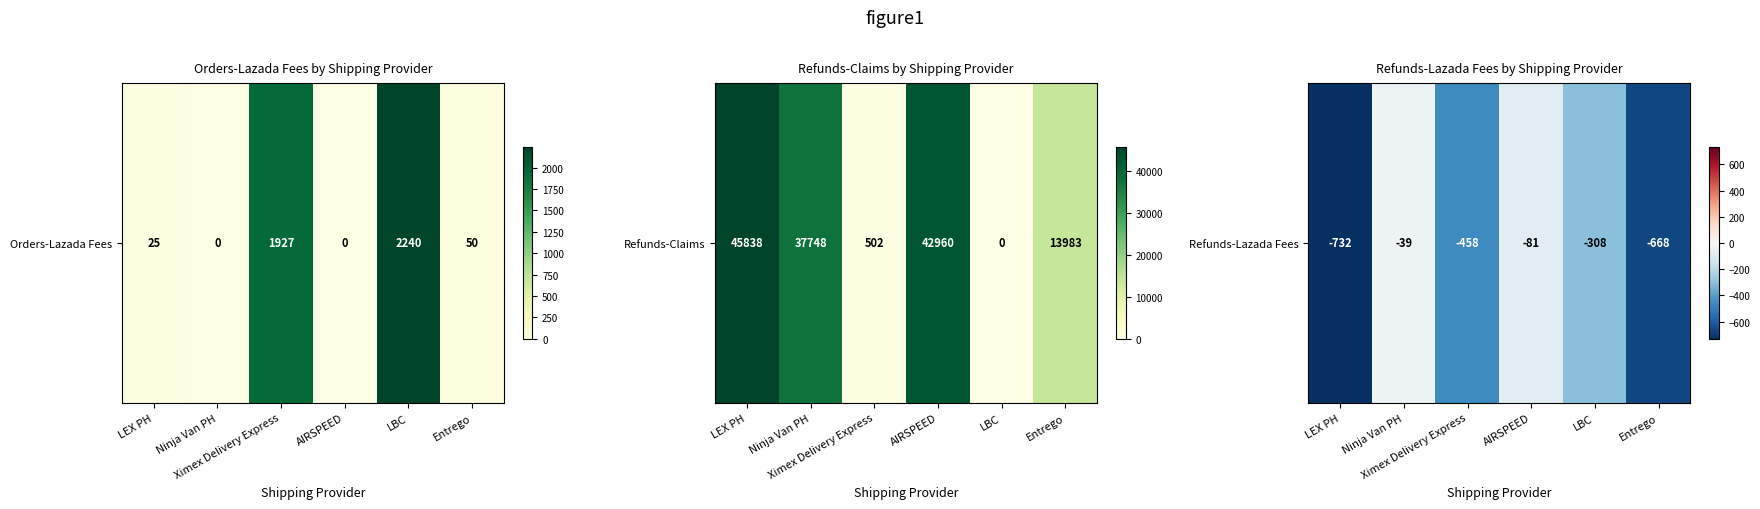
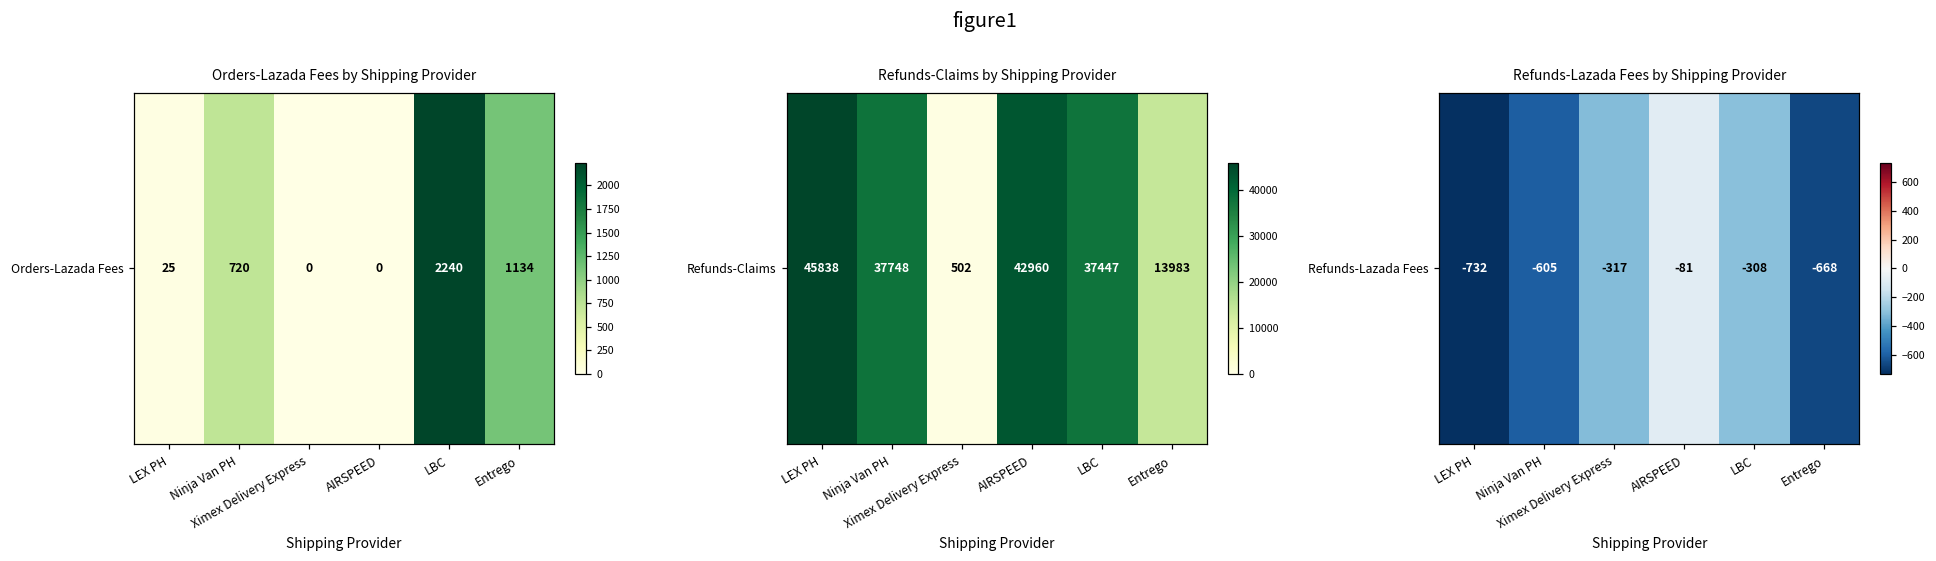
  {
    "Orders-Lazada Fees by Shipping Provider": {
      "Orders-Lazada Fees": {
        "LEX PH": 25,
-       "Ninja Van PH": 0,
-       "Ximex Delivery Express": 1927,
+       "Ninja Van PH": 720,
+       "Ximex Delivery Express": 0,
        "AIRSPEED": 0,
        "LBC": 2240,
-       "Entrego": 50
+       "Entrego": 1134
      }
    },
    "Refunds-Claims by Shipping Provider": {
      "Refunds-Claims": {
        "LEX PH": 45838,
        "Ninja Van PH": 37748,
        "Ximex Delivery Express": 502,
        "AIRSPEED": 42960,
-       "LBC": 0,
+       "LBC": 37447,
        "Entrego": 13983
      }
    },
    "Refunds-Lazada Fees by Shipping Provider": {
      "Refunds-Lazada Fees": {
        "LEX PH": -732,
-       "Ninja Van PH": -39,
-       "Ximex Delivery Express": -458,
+       "Ninja Van PH": -605,
+       "Ximex Delivery Express": -317,
        "AIRSPEED": -81,
        "LBC": -308,
        "Entrego": -668
      }
    }
  }
